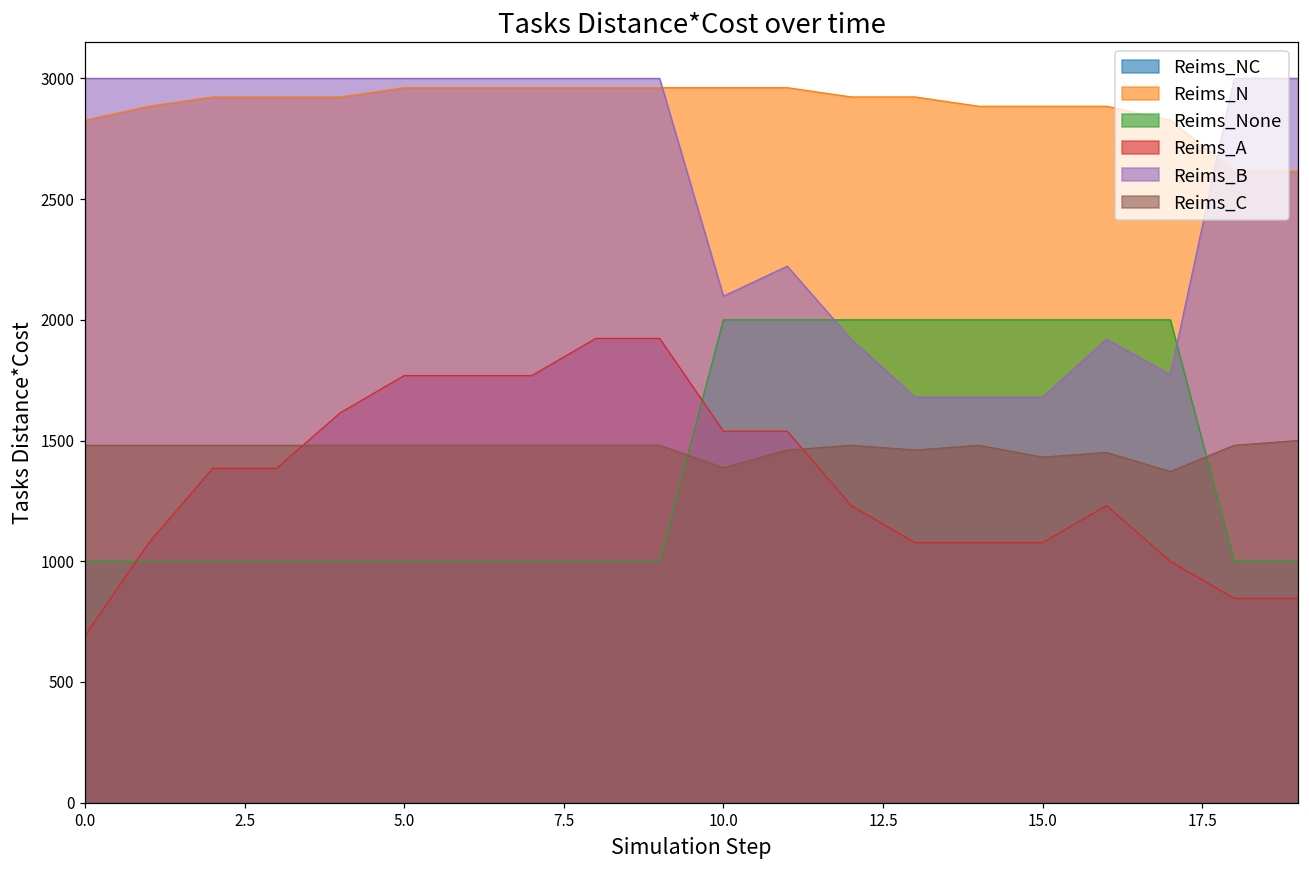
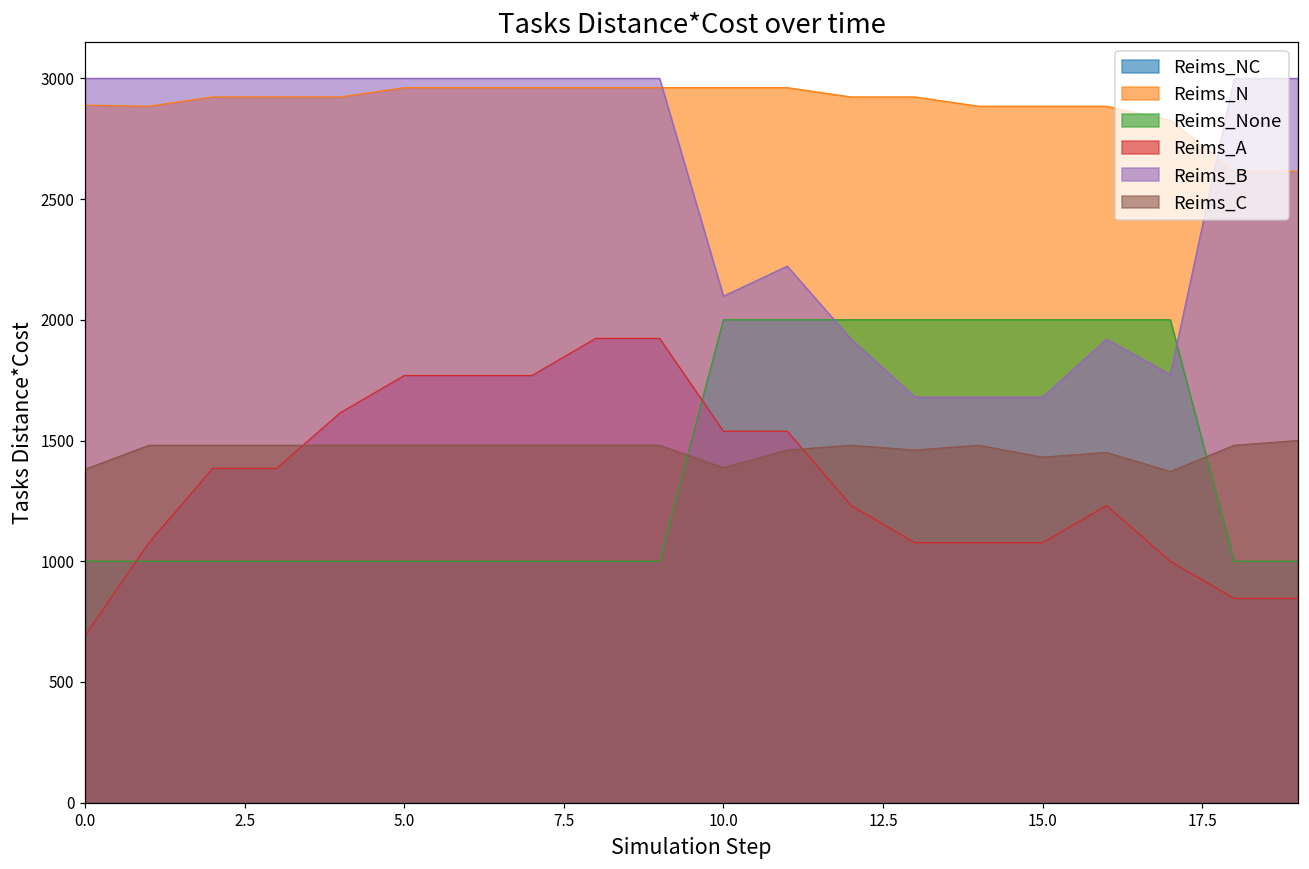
  {
    "Reims_NC": {
      "0.0": 0,
      "5.0": 0,
      "10.0": 0,
      "15.0": 0
    },
    "Reims_N": {
-     "0.0": 2830,
+     "0.0": 2890,
      "5.0": 2960,
      "10.0": 2960,
      "15.0": 2880
    },
    "Reims_None": {
      "0.0": 1000,
      "5.0": 1000,
      "10.0": 2000,
      "15.0": 2000
    },
    "Reims_A": {
      "0.0": 690,
      "5.0": 1770,
      "10.0": 1540,
      "15.0": 1080
    },
    "Reims_B": {
      "0.0": 3000,
      "5.0": 3000,
      "10.0": 2100,
      "15.0": 1680
    },
    "Reims_C": {
-     "0.0": 1480,
+     "0.0": 1380,
      "5.0": 1480,
      "10.0": 1390,
      "15.0": 1430
    }
  }
